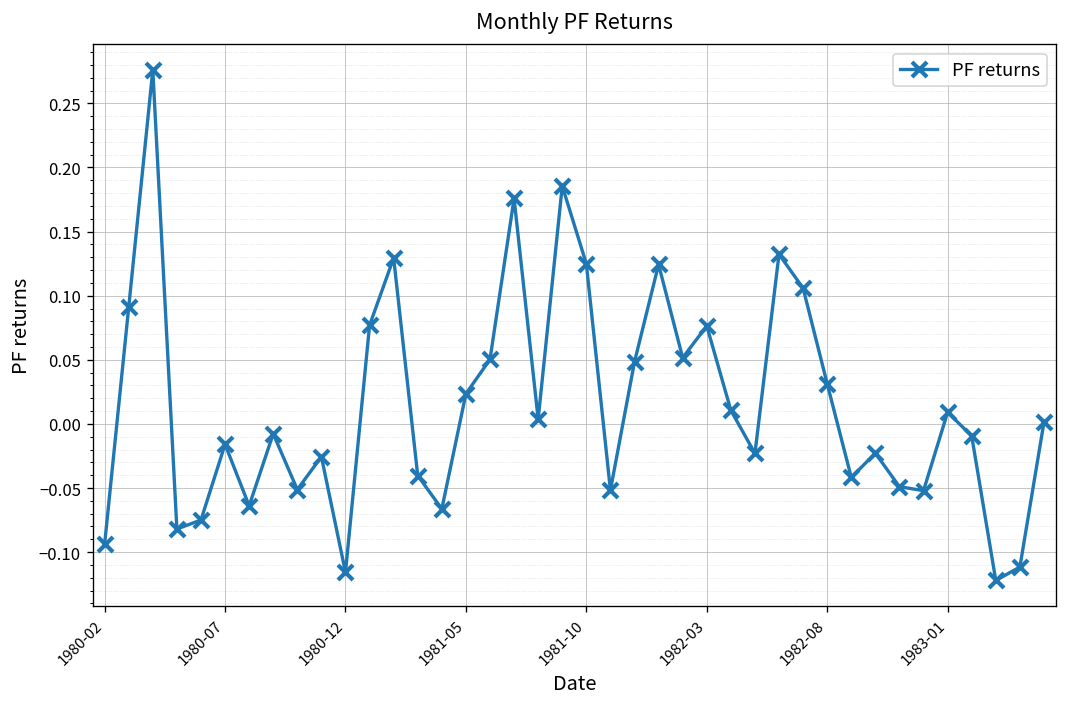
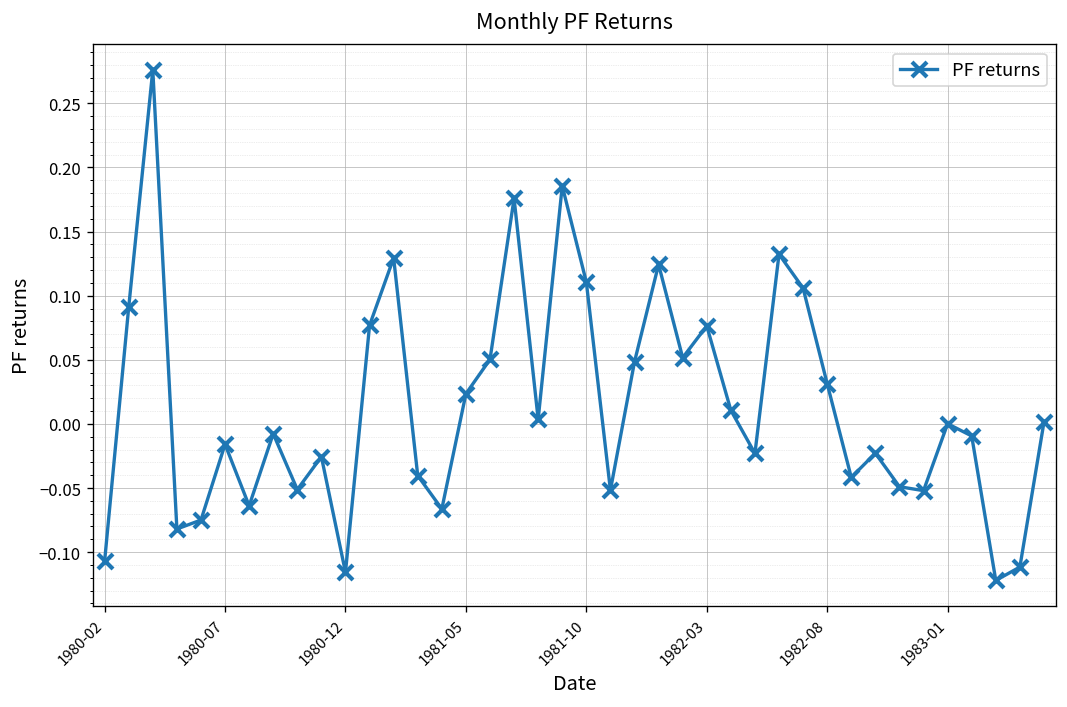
  {
-   "1980-02": -0.094,
+   "1980-02": -0.107,
    "1980-07": -0.016,
    "1980-12": -0.116,
    "1981-05": 0.023,
-   "1981-10": 0.125,
+   "1981-10": 0.111,
    "1982-03": 0.076,
    "1982-08": 0.031,
-   "1983-01": 0.009
+   "1983-01": 0.000
  }
